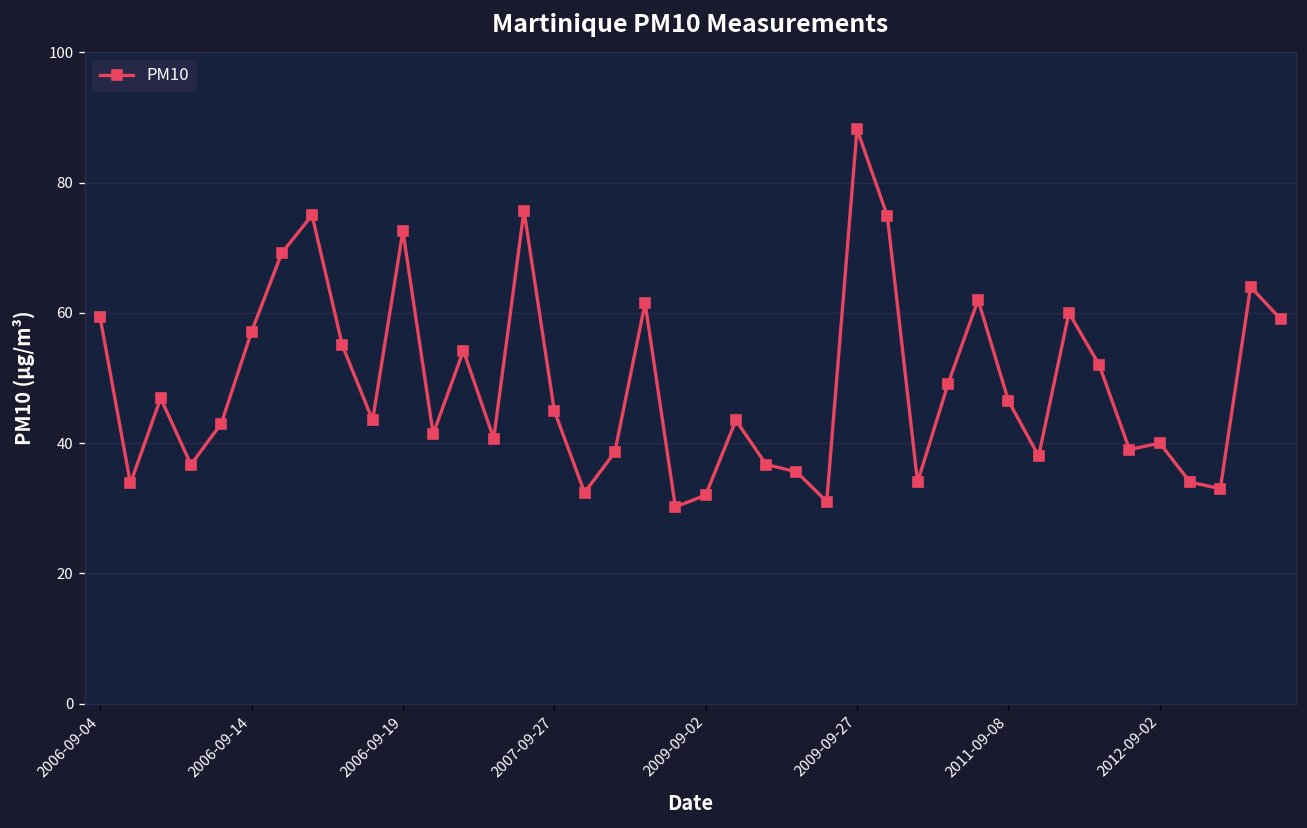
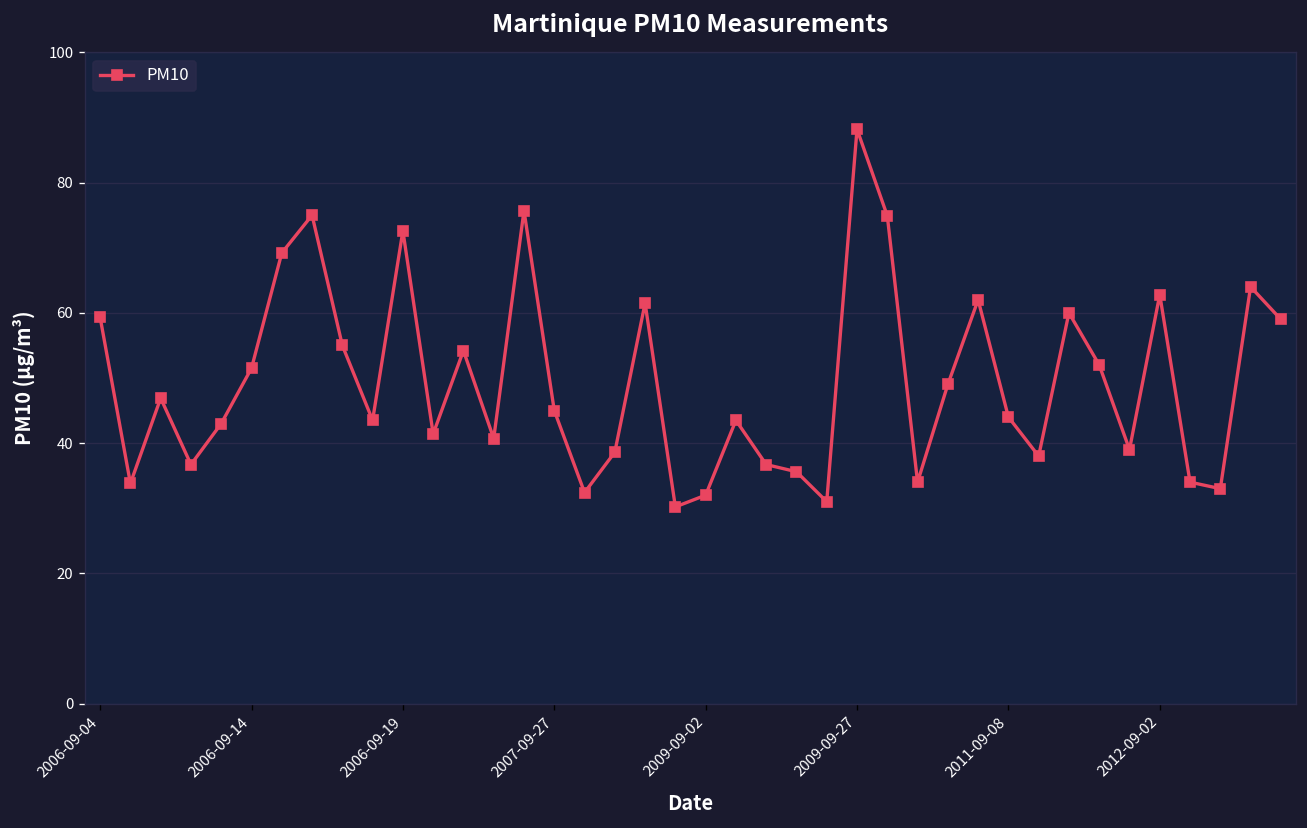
  {
    "2006-09-04": 59,
-   "2006-09-14": 57,
+   "2006-09-14": 52,
    "2006-09-19": 73,
    "2007-09-27": 45,
    "2009-09-02": 32,
    "2009-09-27": 88,
-   "2011-09-08": 47,
-   "2012-09-02": 40
+   "2011-09-08": 44,
+   "2012-09-02": 63
  }
